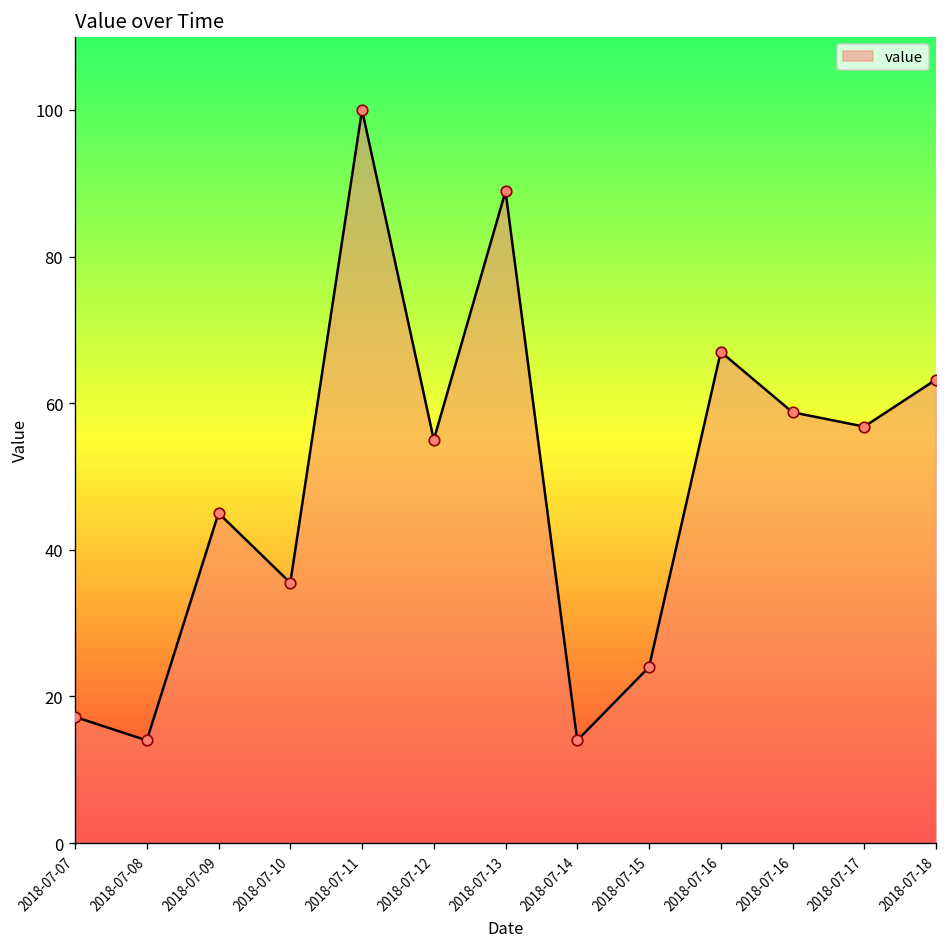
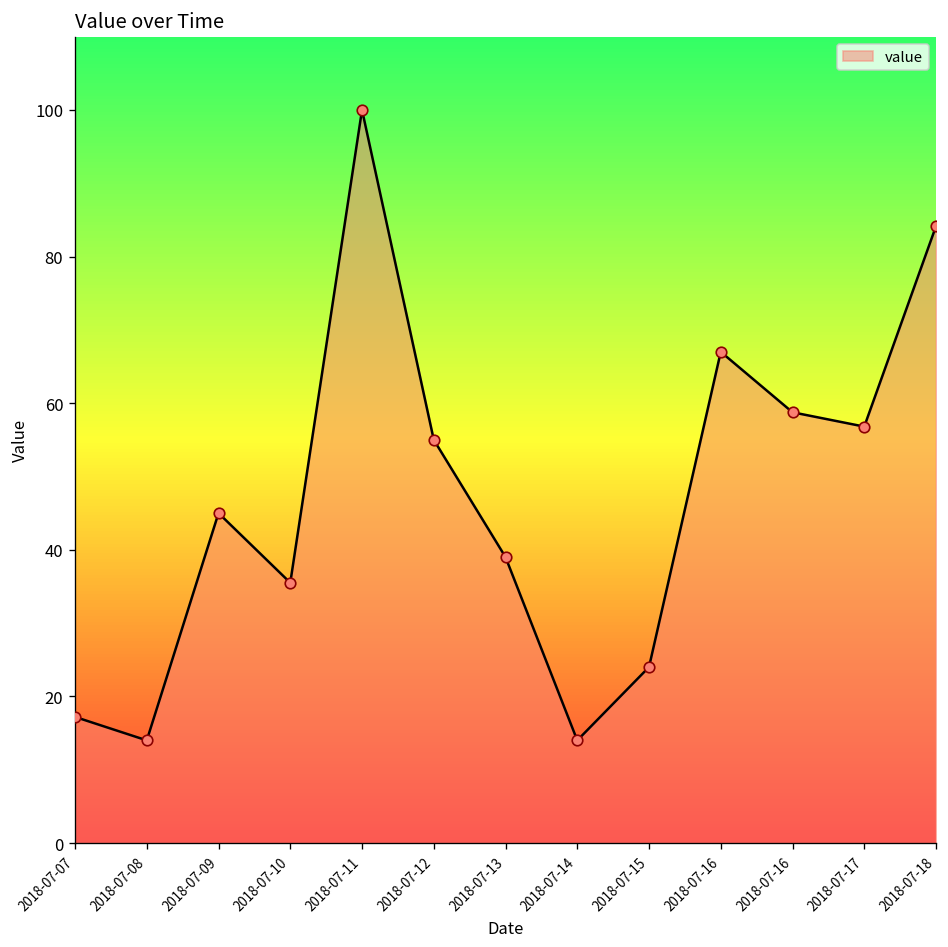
  {
    "2018-07-07": 17,
    "2018-07-08": 14,
    "2018-07-09": 45,
    "2018-07-10": 36,
    "2018-07-11": 100,
    "2018-07-12": 55,
-   "2018-07-13": 89,
+   "2018-07-13": 39,
    "2018-07-14": 14,
    "2018-07-15": 24,
    "2018-07-17": 57,
-   "2018-07-18": 63
+   "2018-07-18": 84
  }
